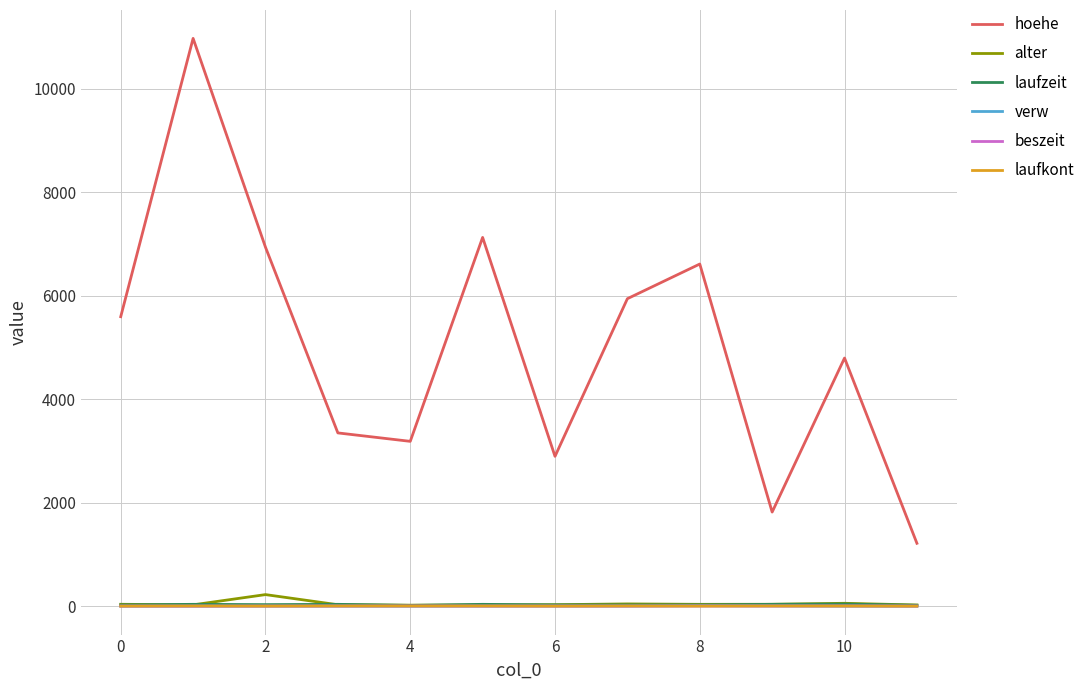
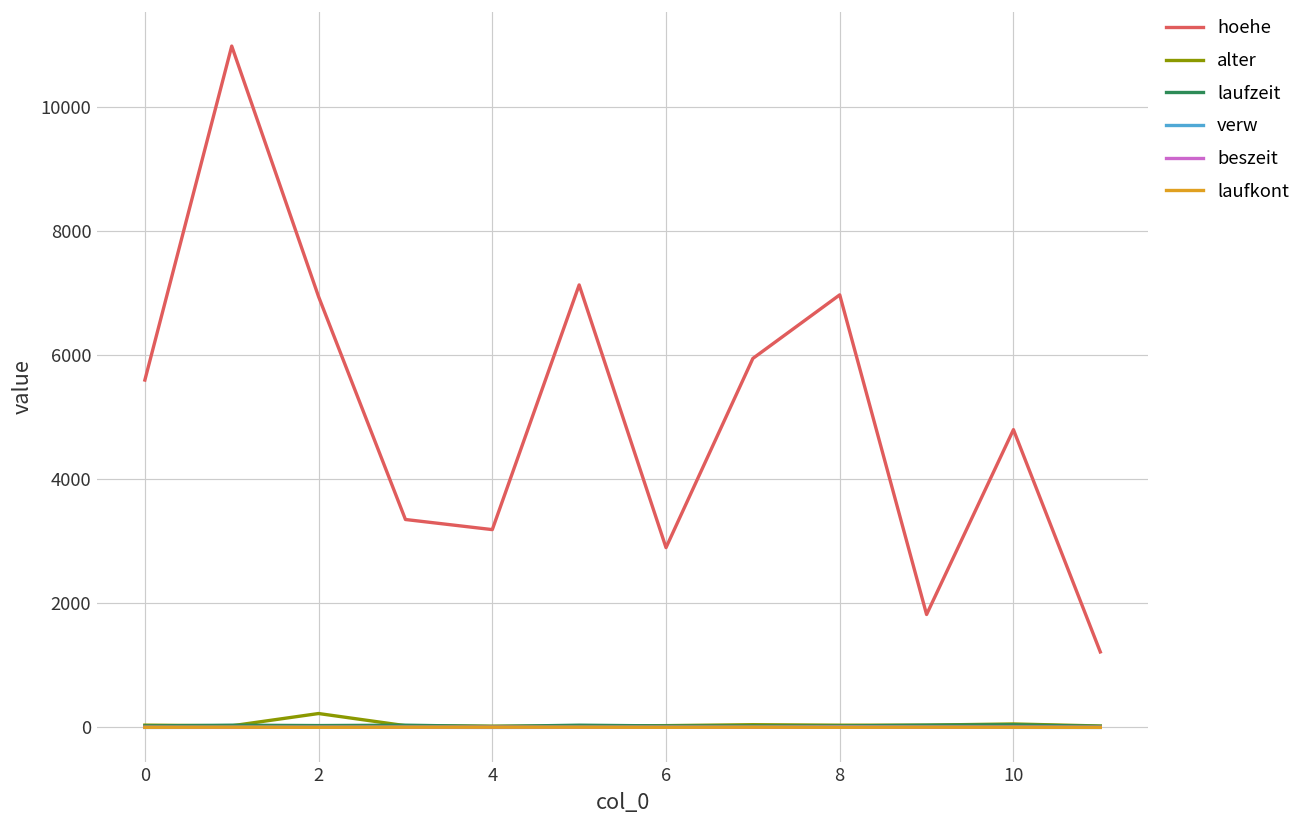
  {
    "hoehe": {
      "0": 5600,
      "2": 6900,
      "4": 3200,
      "6": 2900,
-     "8": 6600,
+     "8": 7000,
      "10": 4800
    },
    "alter": {
      "2": 200
    }
  }
